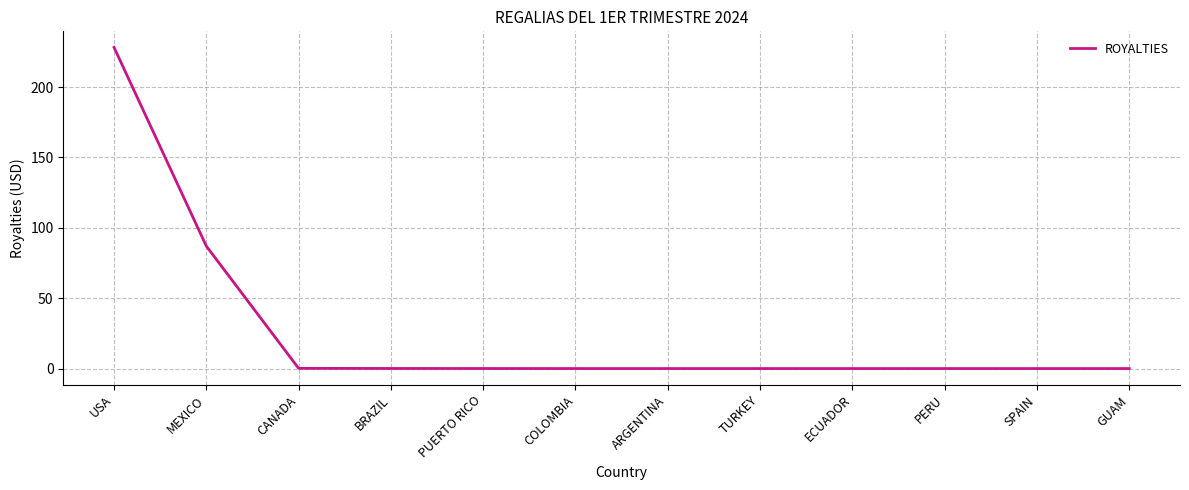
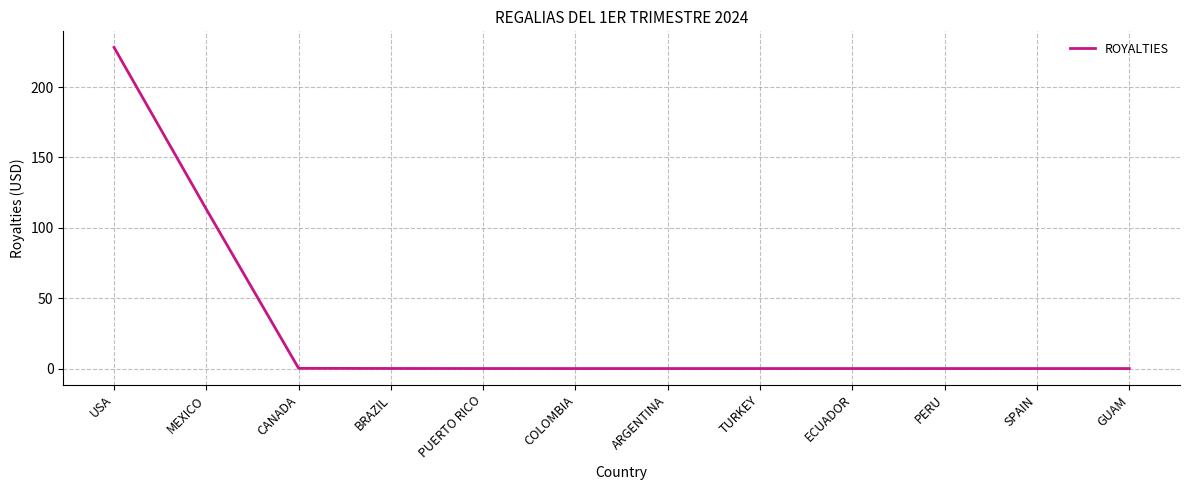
  {
    "USA": 228,
-   "MEXICO": 87,
+   "MEXICO": 113,
    "CANADA": 0,
    "BRAZIL": 0,
    "PUERTO RICO": 0,
    "COLOMBIA": 0,
    "ARGENTINA": 0,
    "TURKEY": 0,
    "ECUADOR": 0,
    "PERU": 0,
    "SPAIN": 0,
    "GUAM": 0
  }
